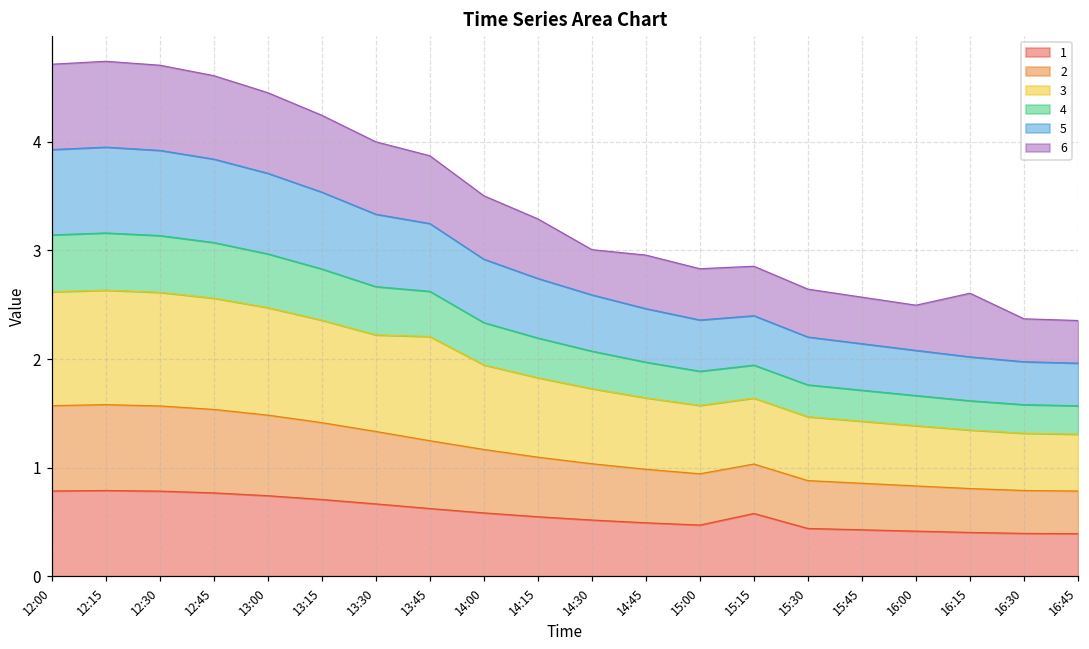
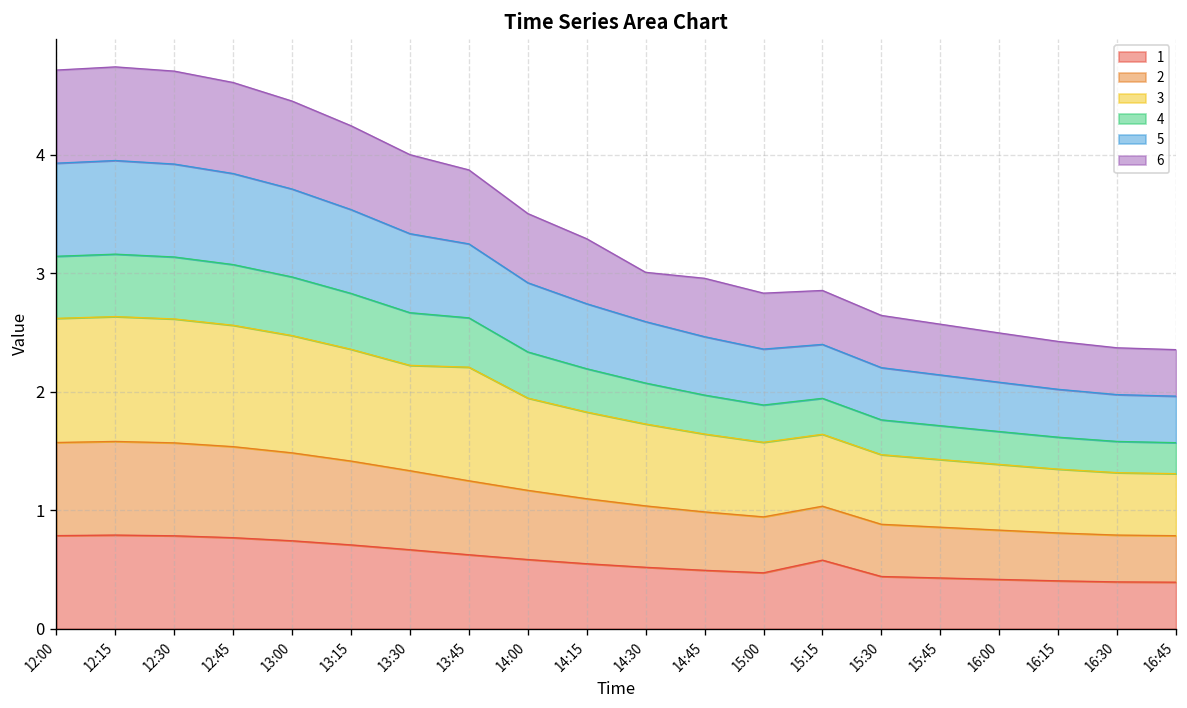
  {
    "4": {
      "12:00": 0.5,
      "12:15": 0.5,
      "12:30": 0.5,
      "12:45": 0.5,
      "13:00": 0.5,
      "13:15": 0.5,
      "13:30": 0.4,
      "13:45": 0.4,
      "14:00": 0.4,
      "14:15": 0.4,
      "14:30": 0.3,
      "14:45": 0.3,
      "15:00": 0.3,
      "15:15": 0.3,
      "15:30": 0.3,
      "15:45": 0.3,
      "16:00": 0.3,
      "16:15": 0.3,
      "16:30": 0.3,
      "16:45": 0.3
    },
    "5": {
      "12:00": 0.8,
      "12:15": 0.8,
      "12:30": 0.8,
      "12:45": 0.8,
      "13:00": 0.7,
      "13:15": 0.7,
      "13:30": 0.7,
      "13:45": 0.6,
      "14:00": 0.6,
      "14:15": 0.5,
      "14:30": 0.5,
      "14:45": 0.5,
      "15:00": 0.5,
      "15:15": 0.5,
      "15:30": 0.4,
      "15:45": 0.4,
      "16:00": 0.4,
      "16:15": 0.4,
      "16:30": 0.4,
      "16:45": 0.4
    },
    "6": {
      "12:00": 0.8,
      "12:15": 0.8,
      "12:30": 0.8,
      "12:45": 0.8,
      "13:00": 0.7,
      "13:15": 0.7,
      "13:30": 0.7,
      "13:45": 0.6,
      "14:00": 0.6,
      "14:15": 0.5,
      "14:30": 0.4,
      "14:45": 0.5,
      "15:00": 0.5,
      "15:15": 0.5,
      "15:30": 0.4,
      "15:45": 0.4,
      "16:00": 0.4,
-     "16:15": 0.6,
+     "16:15": 0.4,
      "16:30": 0.4,
      "16:45": 0.4
    }
  }
